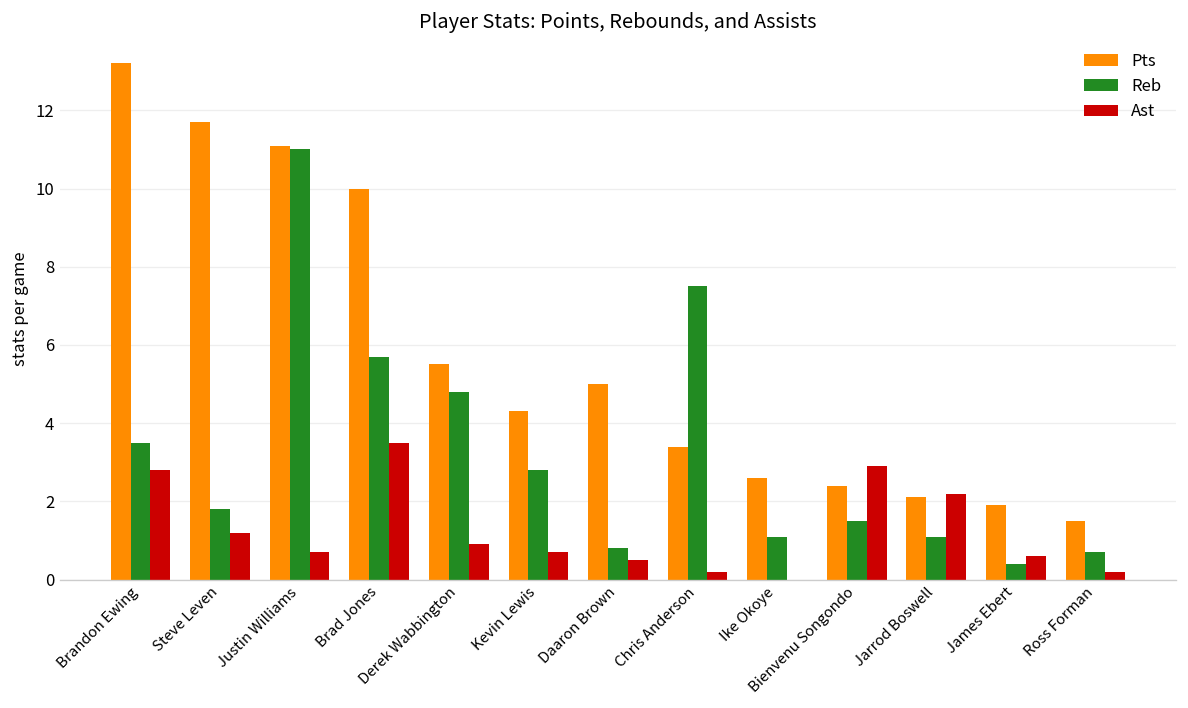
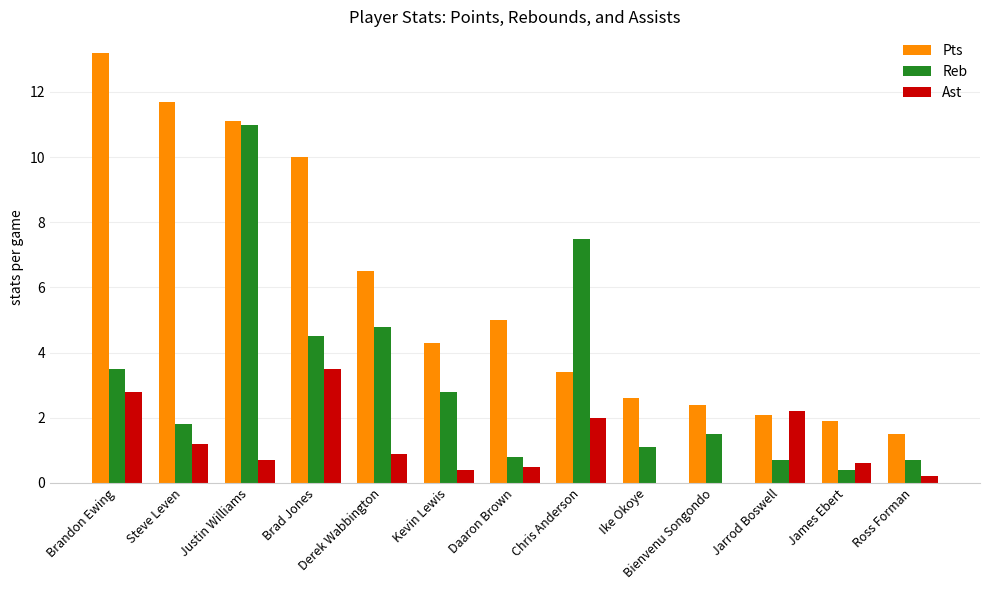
  {
    "Pts": {
      "Brandon Ewing": 13.2,
      "Steve Leven": 11.7,
      "Justin Williams": 11.1,
      "Brad Jones": 10.0,
-     "Derek Wabbington": 5.5,
+     "Derek Wabbington": 6.5,
      "Kevin Lewis": 4.3,
      "Daaron Brown": 5.0,
      "Chris Anderson": 3.4,
      "Ike Okoye": 2.6,
      "Bienvenu Songondo": 2.4,
      "Jarrod Boswell": 2.1,
      "James Ebert": 1.9,
      "Ross Forman": 1.5
    },
    "Reb": {
      "Brandon Ewing": 3.5,
      "Steve Leven": 1.8,
      "Justin Williams": 11.0,
-     "Brad Jones": 5.7,
+     "Brad Jones": 4.5,
      "Derek Wabbington": 4.8,
      "Kevin Lewis": 2.8,
      "Daaron Brown": 0.8,
      "Chris Anderson": 7.5,
      "Ike Okoye": 1.1,
      "Bienvenu Songondo": 1.5,
-     "Jarrod Boswell": 1.1,
+     "Jarrod Boswell": 0.7,
      "James Ebert": 0.4,
      "Ross Forman": 0.7
    },
    "Ast": {
      "Brandon Ewing": 2.8,
      "Steve Leven": 1.2,
      "Justin Williams": 0.7,
      "Brad Jones": 3.5,
      "Derek Wabbington": 0.9,
-     "Kevin Lewis": 0.7,
+     "Kevin Lewis": 0.4,
      "Daaron Brown": 0.5,
-     "Chris Anderson": 0.2,
+     "Chris Anderson": 2.0,
      "Ike Okoye": 0.0,
-     "Bienvenu Songondo": 2.9,
+     "Bienvenu Songondo": 0.0,
      "Jarrod Boswell": 2.2,
      "James Ebert": 0.6,
      "Ross Forman": 0.2
    }
  }
